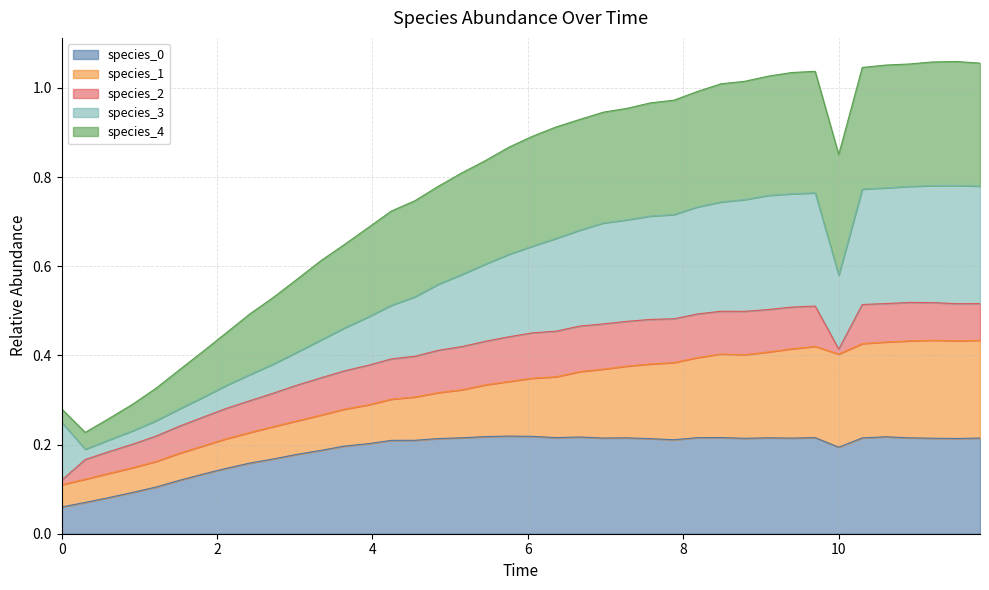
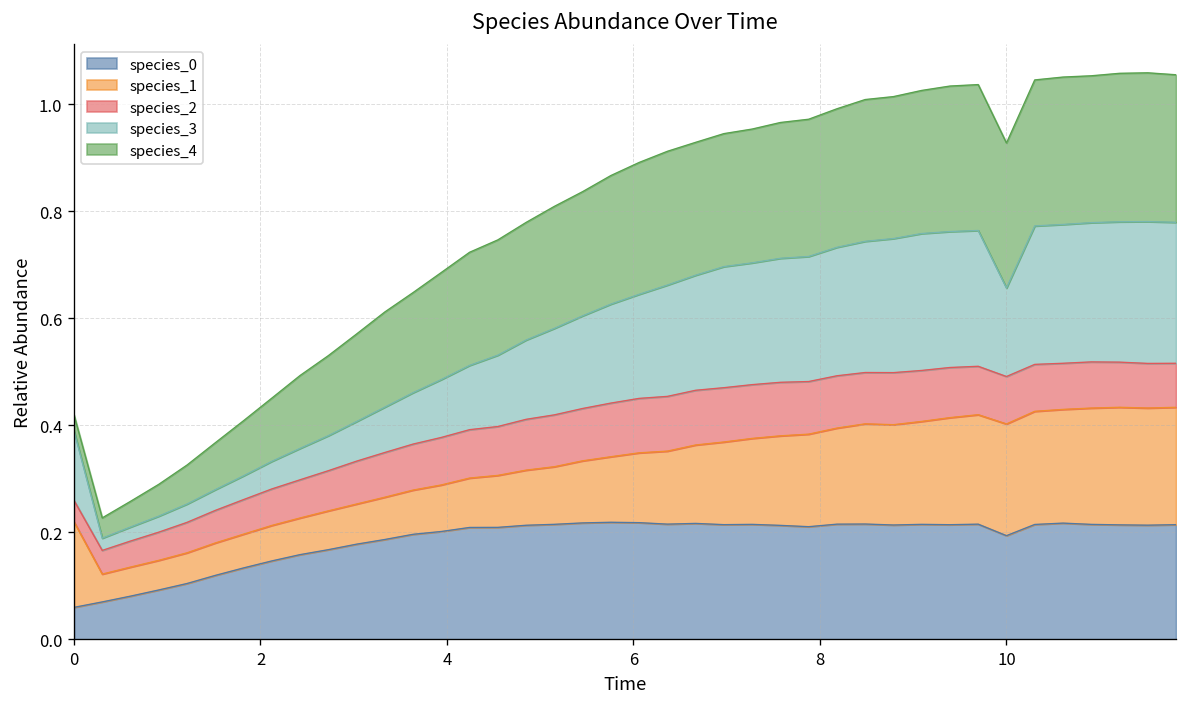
  {
    "species_0": {
      "0": 0.06,
      "10": 0.19
    },
    "species_1": {
-     "0": 0.05,
+     "0": 0.16,
      "10": 0.21
    },
    "species_2": {
-     "0": 0.01,
-     "10": 0.01
+     "0": 0.04,
+     "10": 0.09
    },
    "species_3": {
      "0": 0.13,
      "10": 0.17
    },
    "species_4": {
      "0": 0.03,
      "10": 0.27
    }
  }
